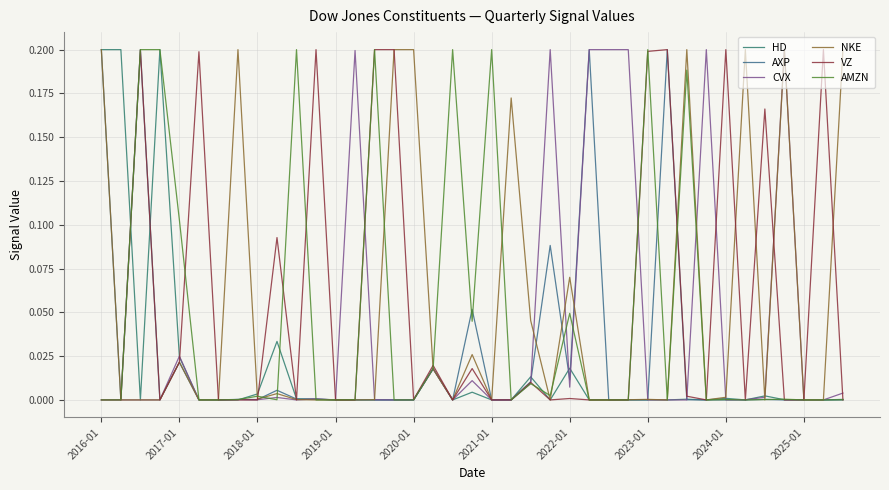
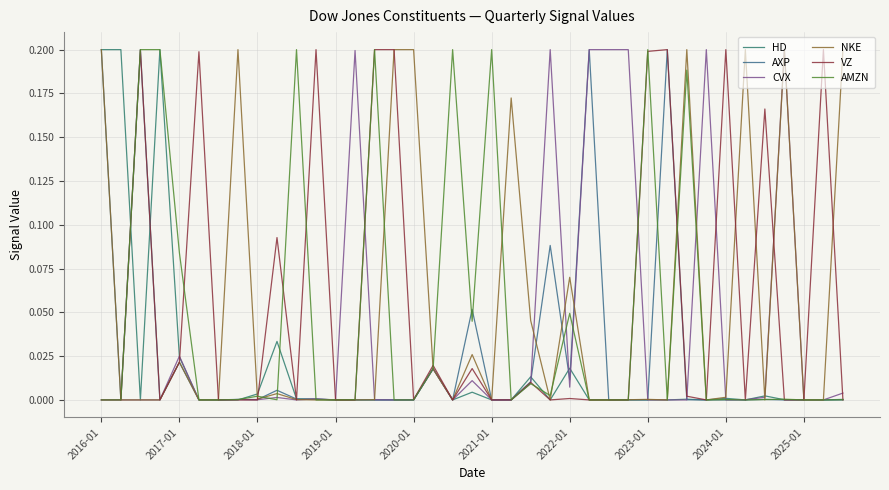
  {
    "CVX": {
      "2022-01": 0.007
    },
    "NKE": {
      "2020-01": 0.200,
      "2022-01": 0.070
    },
    "VZ": {
      "2022-01": 0.001,
      "2024-01": 0.200
    },
    "AMZN": {
-     "2017-01": 0.103,
+     "2017-01": 0.084,
      "2021-01": 0.200,
      "2022-01": 0.049
    }
  }
